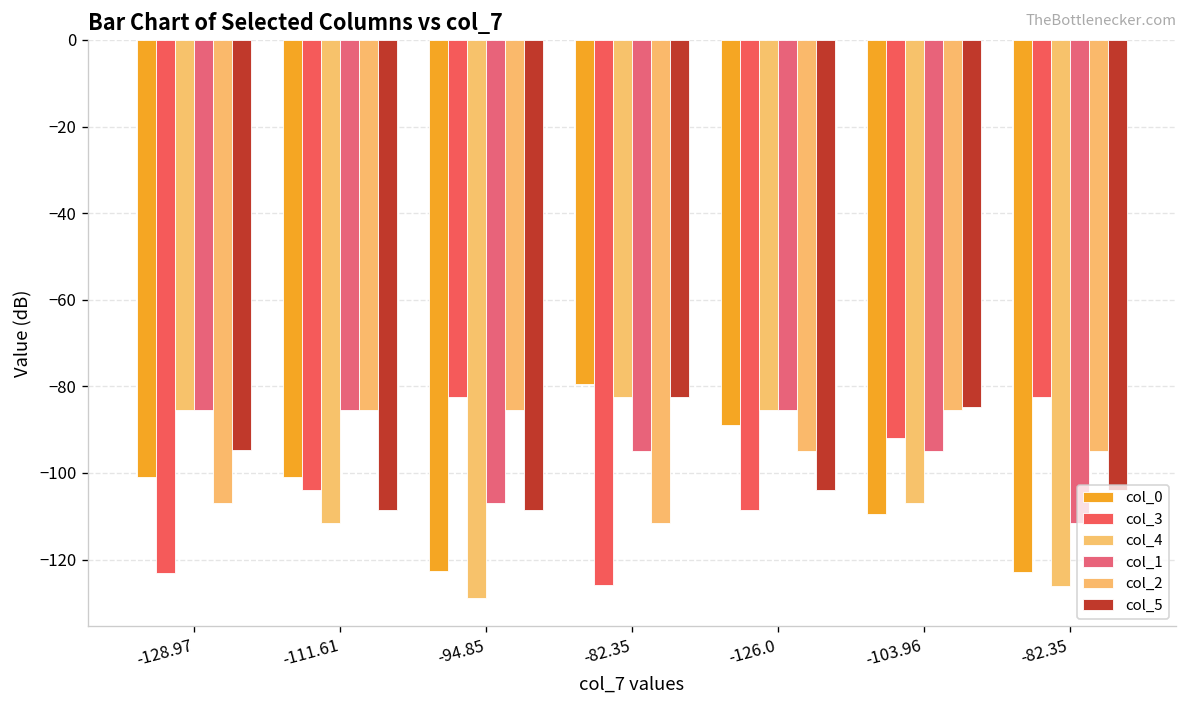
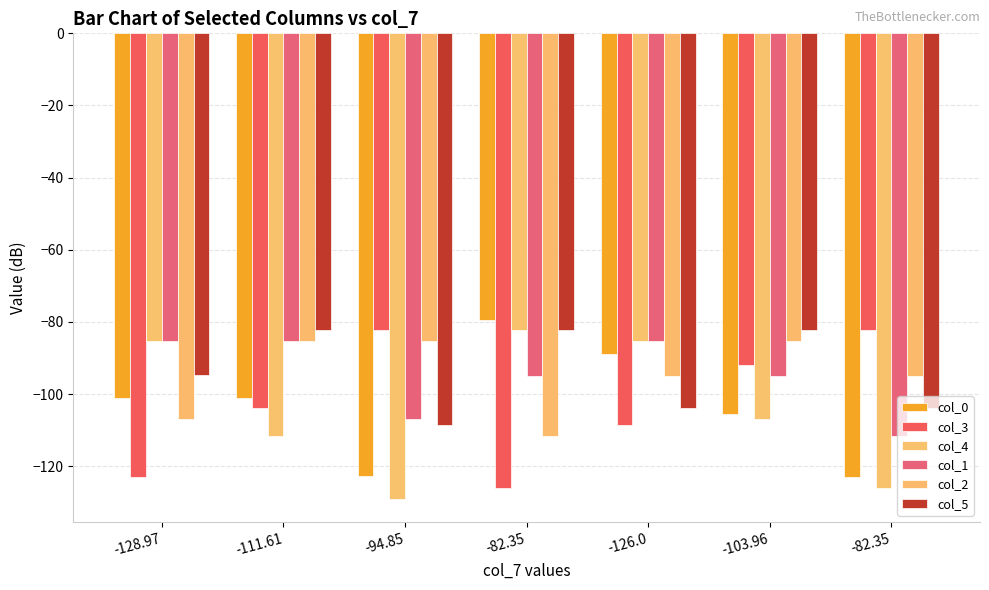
  {
    "col_0": {
      "-128.97": -101,
      "-111.61": -101,
      "-94.85": -123,
      "-126.0": -89,
-     "-103.96": -109
+     "-103.96": -106
    },
    "col_5": {
      "-128.97": -95,
-     "-111.61": -109,
+     "-111.61": -82,
      "-94.85": -109,
      "-126.0": -104,
-     "-103.96": -85
+     "-103.96": -82
    }
  }
